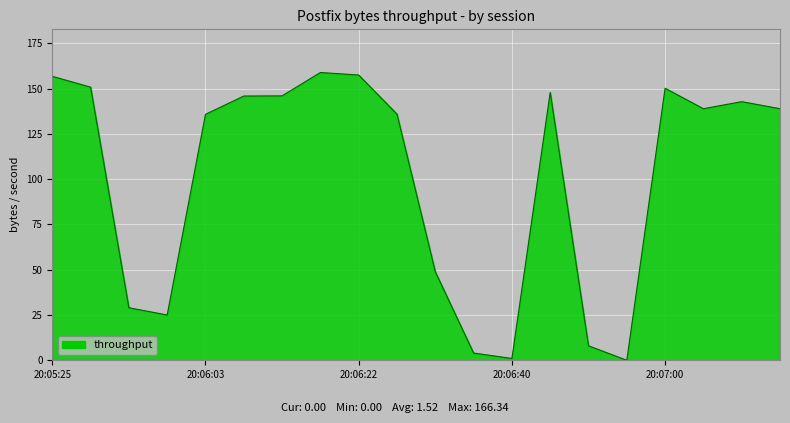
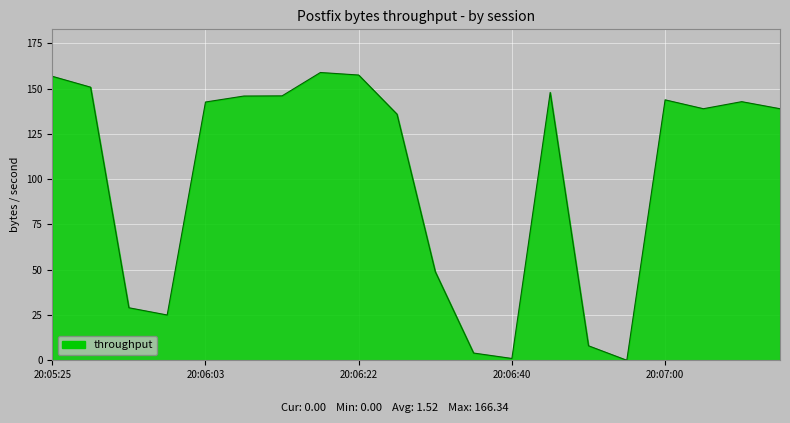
  {
    "20:05:25": 157,
-   "20:06:03": 136,
+   "20:06:03": 143,
    "20:06:22": 158,
    "20:06:40": 1,
-   "20:07:00": 150
+   "20:07:00": 144
  }
